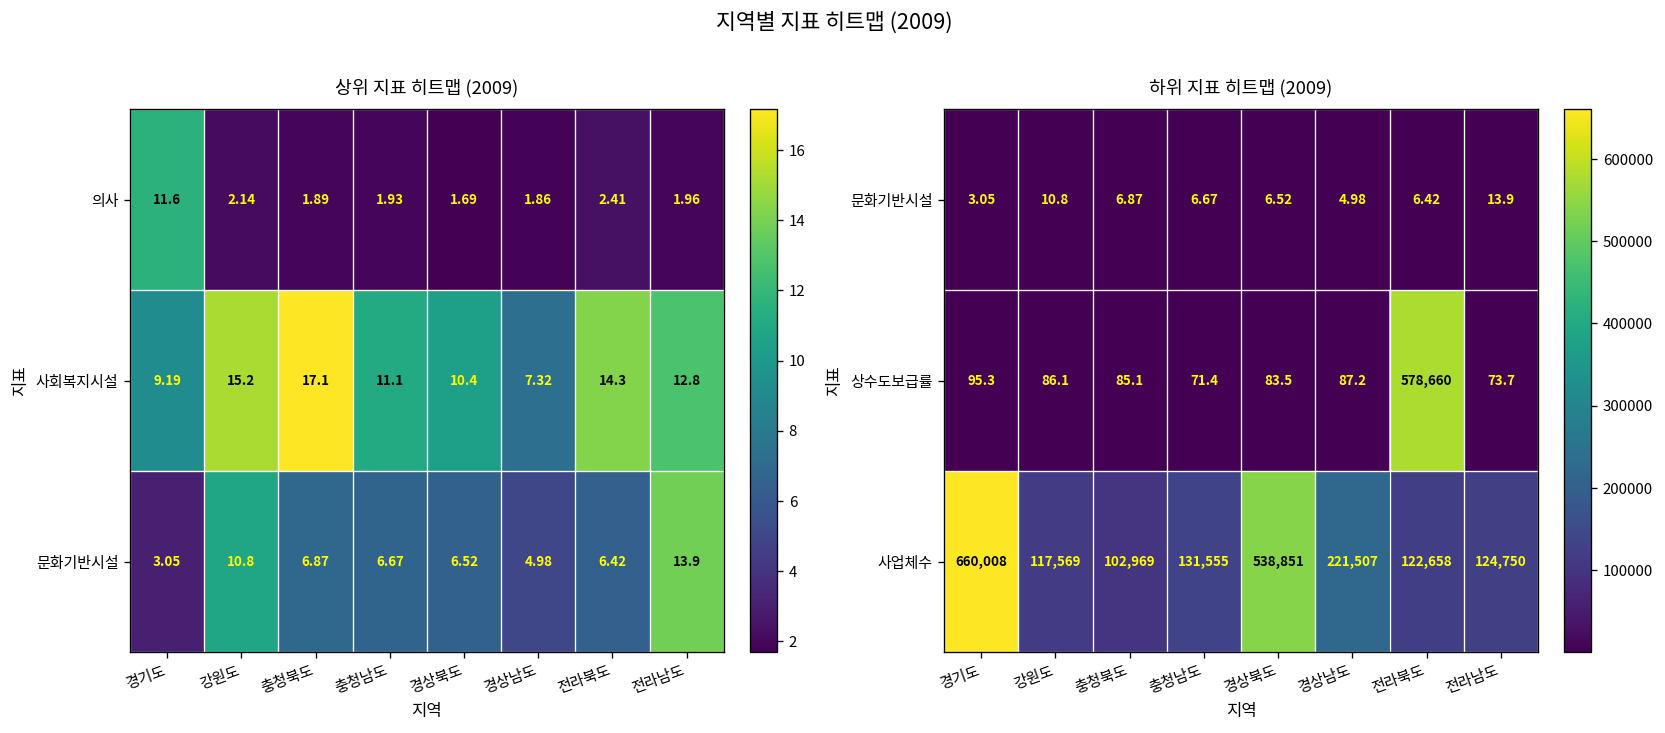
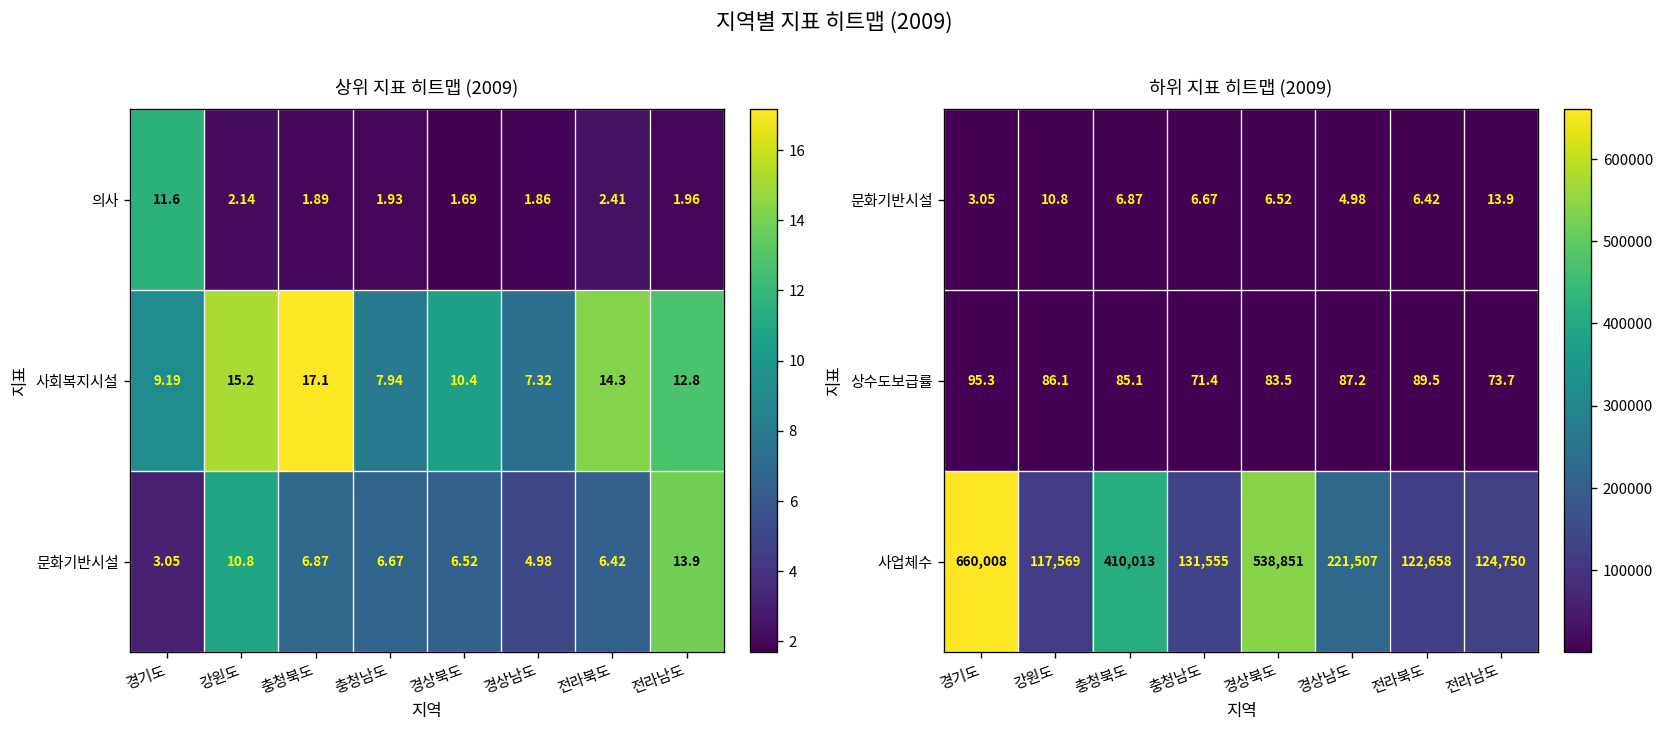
  {
    "상위 지표 히트맵 (2009)": {
      "의사": {
        "경기도": "11.6",
        "강원도": "2.14",
        "충청북도": "1.89",
        "충청남도": "1.93",
        "경상북도": "1.69",
        "경상남도": "1.86",
        "전라북도": "2.41",
        "전라남도": "1.96"
      },
      "사회복지시설": {
        "경기도": "9.19",
        "강원도": "15.2",
        "충청북도": "17.1",
-       "충청남도": "11.1",
+       "충청남도": "7.94",
        "경상북도": "10.4",
        "경상남도": "7.32",
        "전라북도": "14.3",
        "전라남도": "12.8"
      },
      "문화기반시설": {
        "경기도": "3.05",
        "강원도": "10.8",
        "충청북도": "6.87",
        "충청남도": "6.67",
        "경상북도": "6.52",
        "경상남도": "4.98",
        "전라북도": "6.42",
        "전라남도": "13.9"
      }
    },
    "하위 지표 히트맵 (2009)": {
      "문화기반시설": {
        "경기도": "3.05",
        "강원도": "10.8",
        "충청북도": "6.87",
        "충청남도": "6.67",
        "경상북도": "6.52",
        "경상남도": "4.98",
        "전라북도": "6.42",
        "전라남도": "13.9"
      },
      "상수도보급률": {
        "경기도": "95.3",
        "강원도": "86.1",
        "충청북도": "85.1",
        "충청남도": "71.4",
        "경상북도": "83.5",
        "경상남도": "87.2",
-       "전라북도": "578,660",
+       "전라북도": "89.5",
        "전라남도": "73.7"
      },
      "사업체수": {
        "경기도": "660,008",
        "강원도": "117,569",
-       "충청북도": "102,969",
+       "충청북도": "410,013",
        "충청남도": "131,555",
        "경상북도": "538,851",
        "경상남도": "221,507",
        "전라북도": "122,658",
        "전라남도": "124,750"
      }
    }
  }
